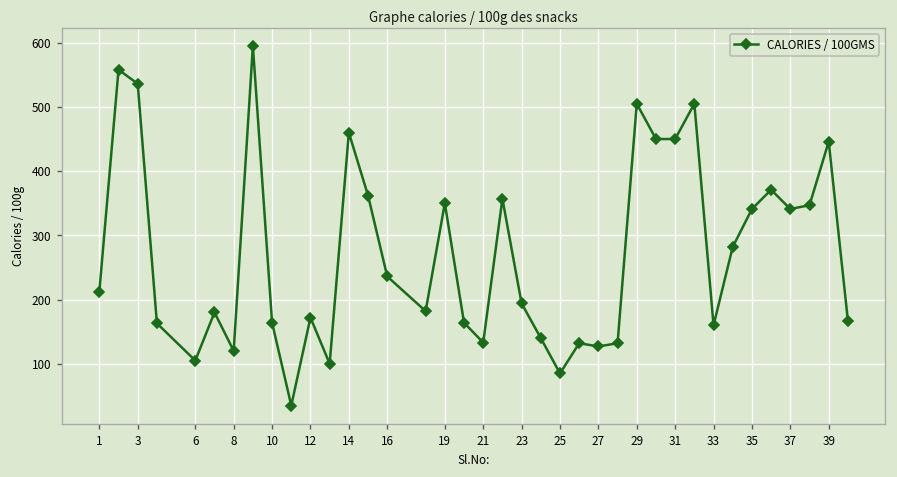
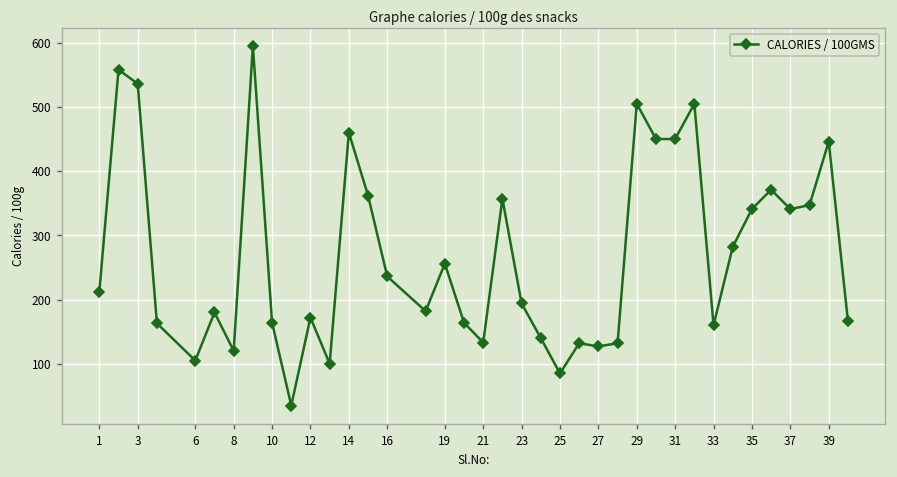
  {
    "1": 210,
    "3": 540,
    "6": 110,
    "8": 120,
    "10": 160,
    "12": 170,
    "14": 460,
    "16": 240,
-   "19": 350,
+   "19": 260,
    "21": 130,
    "23": 190,
    "25": 90,
    "27": 130,
    "29": 510,
    "31": 450,
    "33": 160,
    "35": 340,
    "37": 340,
    "39": 450
  }
